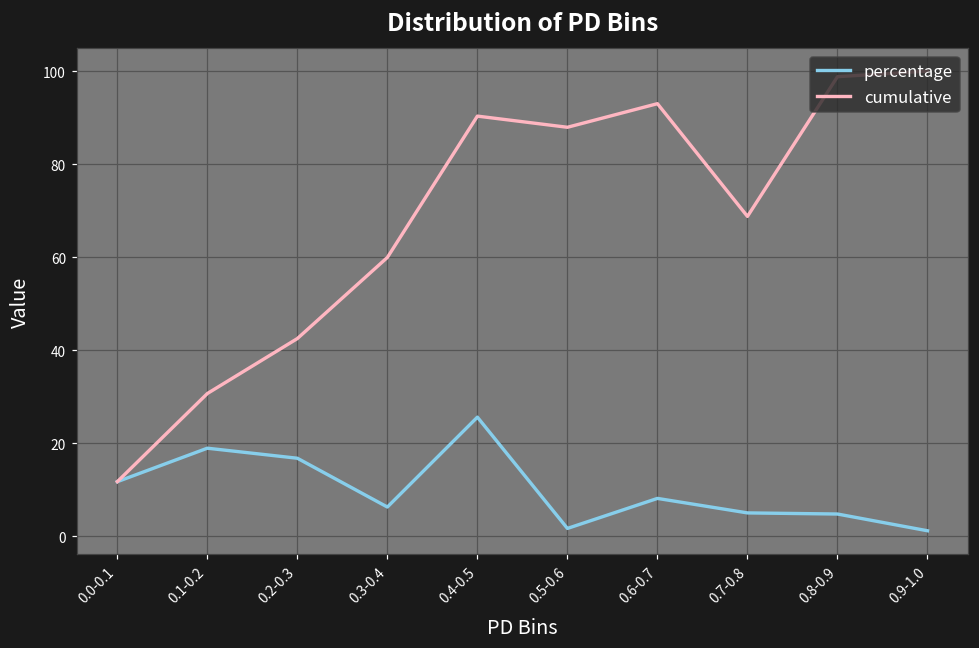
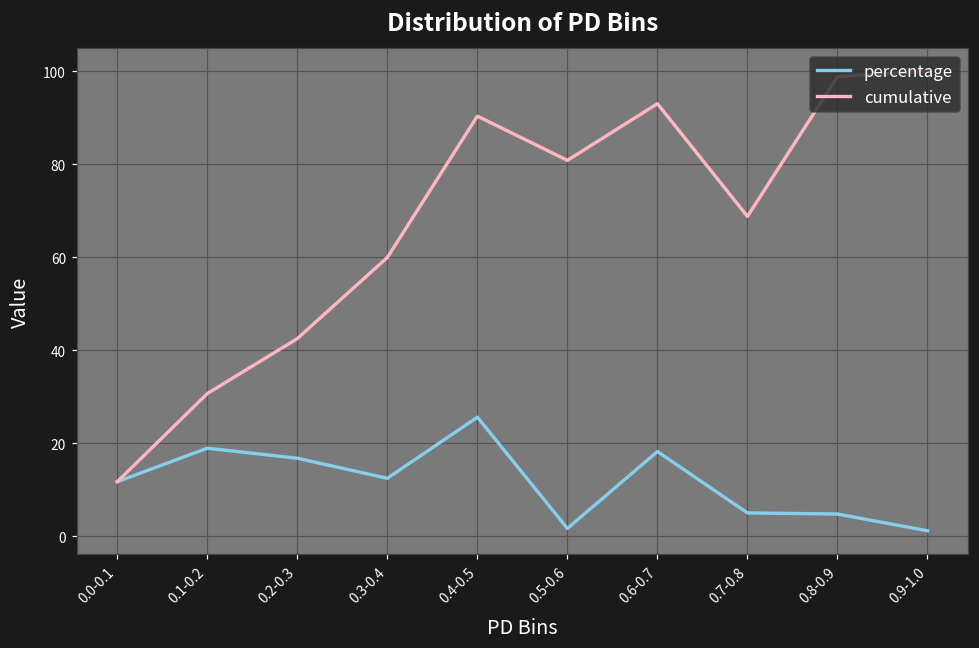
  {
    "percentage": {
      "0.1-0.2": 19,
      "0.2-0.3": 17,
-     "0.3-0.4": 6,
+     "0.3-0.4": 12,
      "0.4-0.5": 26,
      "0.5-0.6": 2,
-     "0.6-0.7": 8,
+     "0.6-0.7": 18,
      "0.7-0.8": 5,
      "0.8-0.9": 5,
      "0.9-1.0": 1
    },
    "cumulative": {
      "0.1-0.2": 31,
      "0.2-0.3": 43,
      "0.3-0.4": 60,
      "0.4-0.5": 90,
-     "0.5-0.6": 88,
+     "0.5-0.6": 81,
      "0.6-0.7": 93,
      "0.7-0.8": 69
    }
  }
